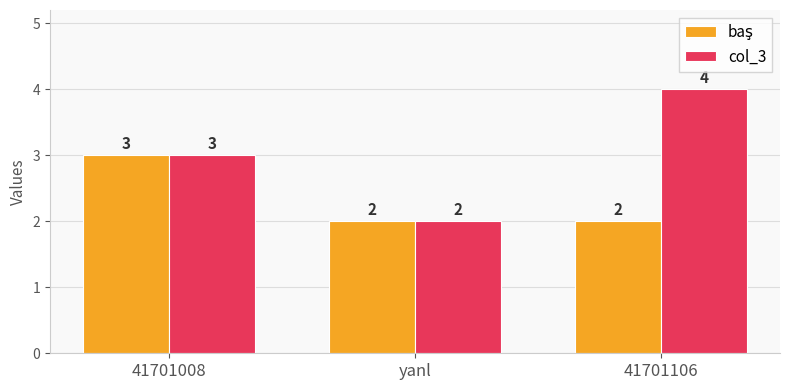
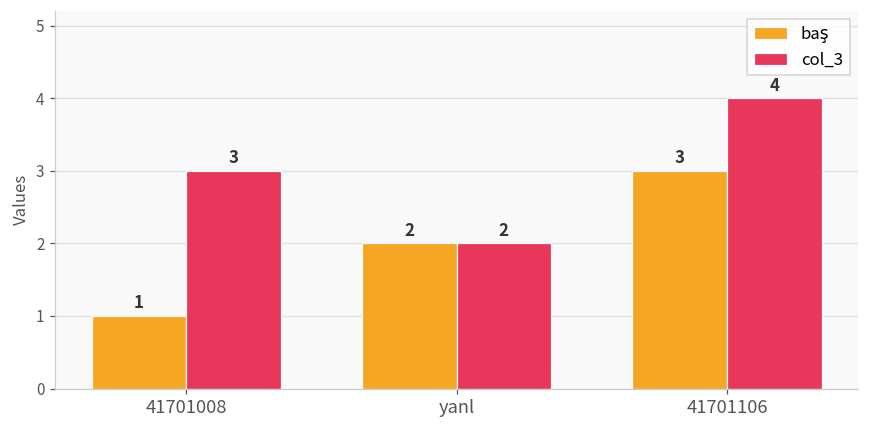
  {
    "baş": {
-     "41701008": 3,
+     "41701008": 1,
      "yanl": 2,
-     "41701106": 2
+     "41701106": 3
    },
    "col_3": {
      "41701008": 3,
      "yanl": 2
    }
  }
